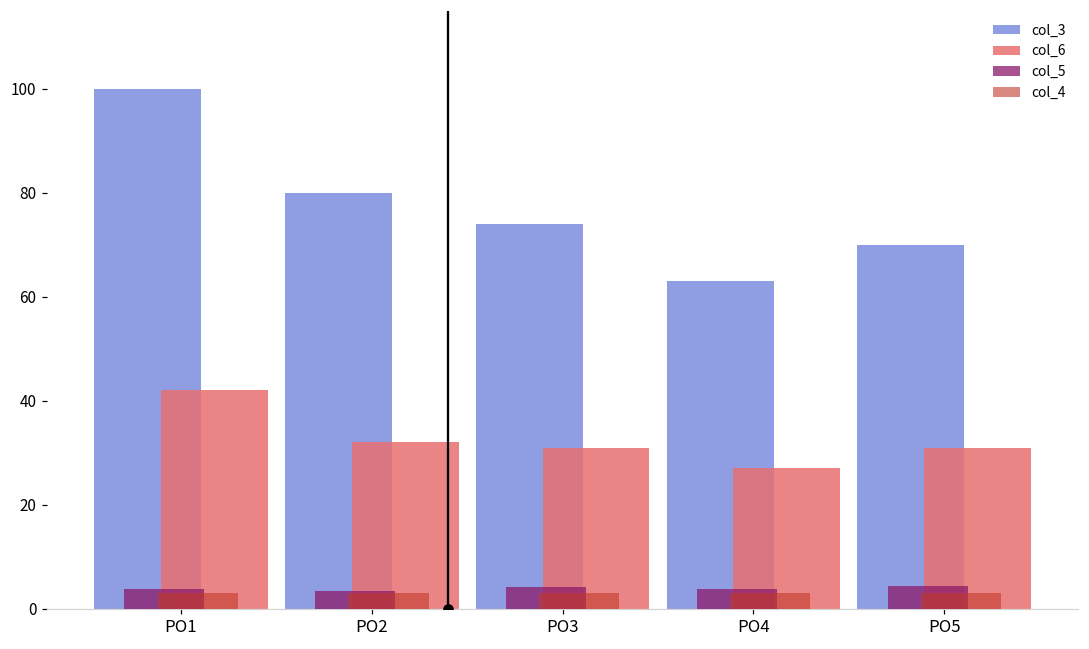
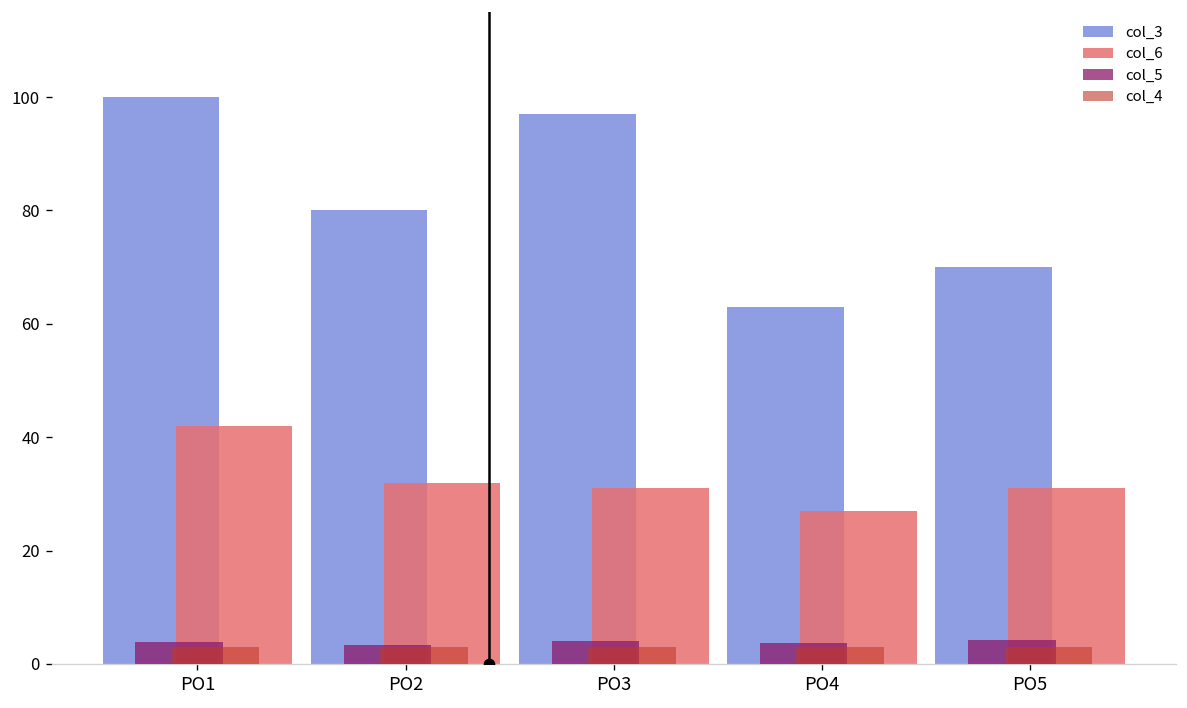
  {
    "col_3": {
      "PO1": 100,
      "PO2": 80,
-     "PO3": 74,
+     "PO3": 97,
      "PO4": 63,
      "PO5": 70
    }
  }
